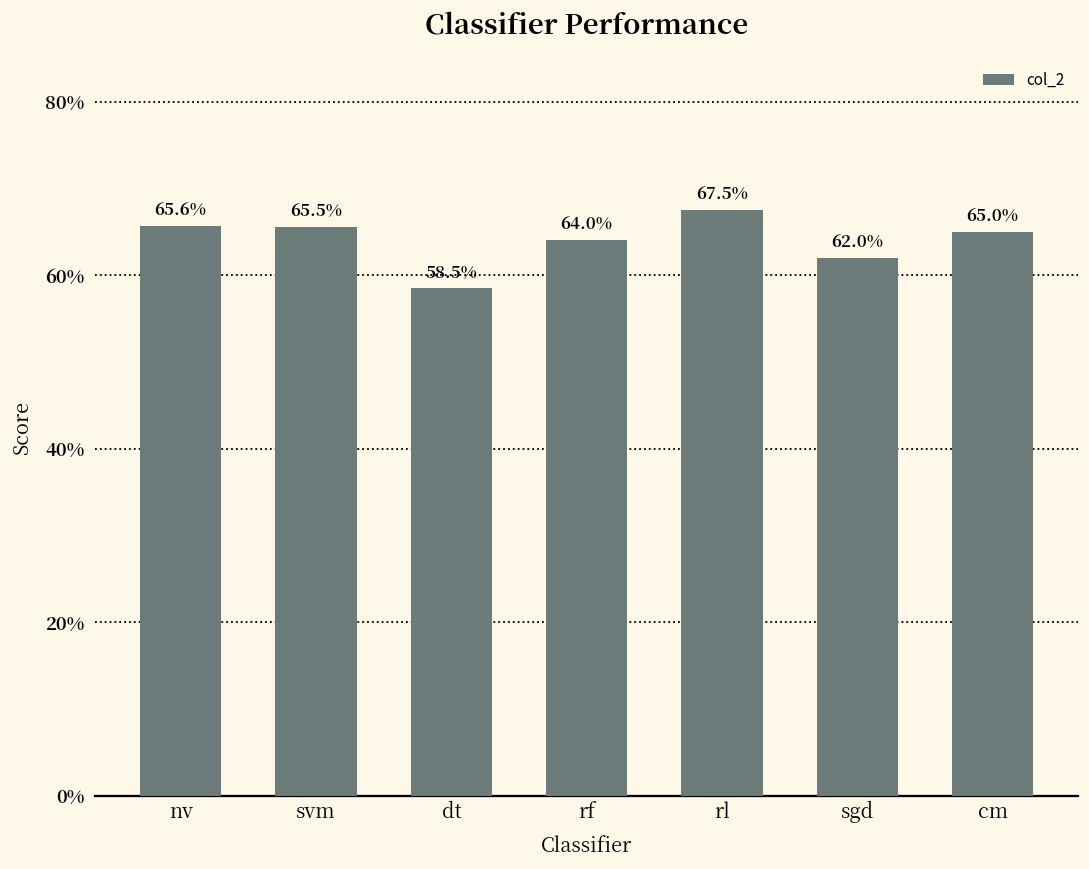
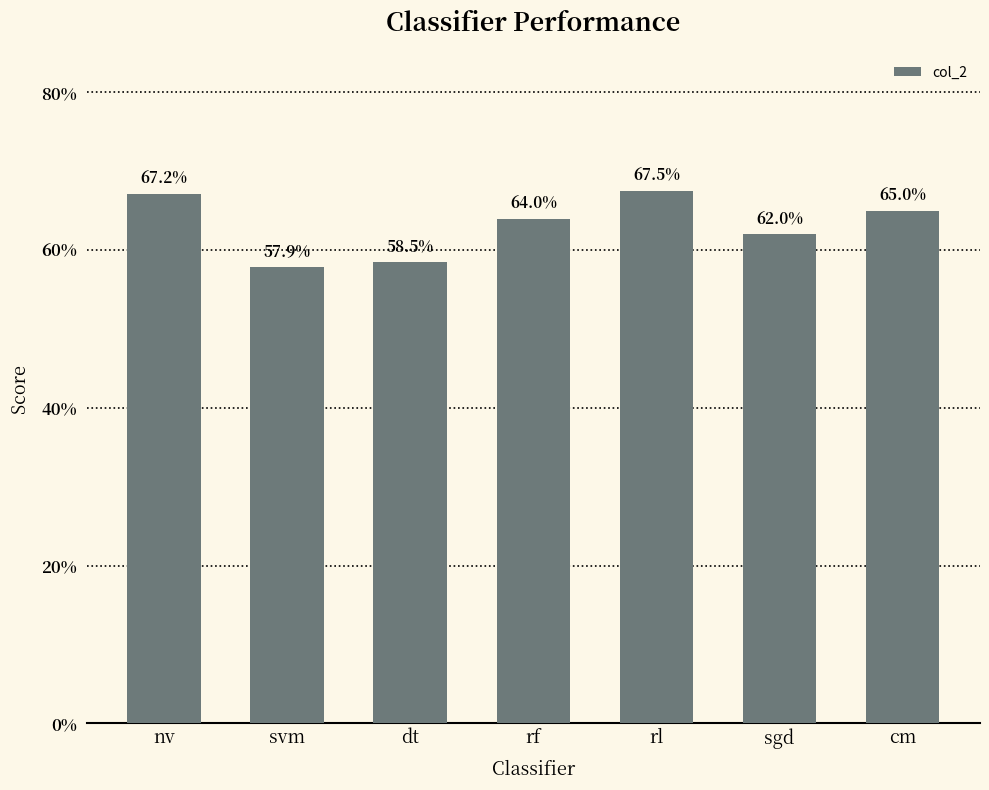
  {
-   "nv": "65.6%",
-   "svm": "65.5%",
+   "nv": "67.2%",
+   "svm": "57.9%",
    "dt": "58.5%",
    "rf": "64.0%",
    "rl": "67.5%",
    "sgd": "62.0%",
    "cm": "65.0%"
  }
